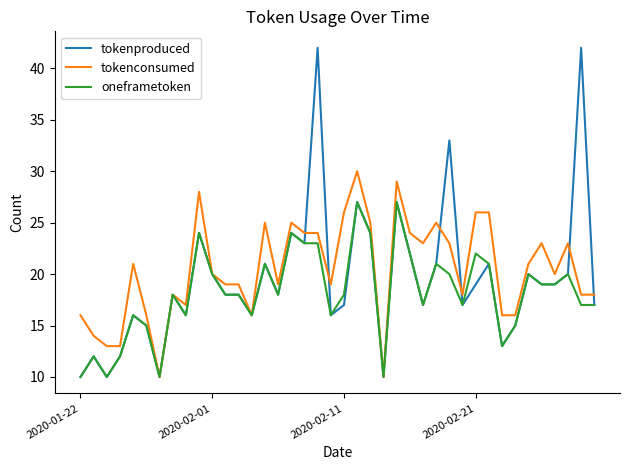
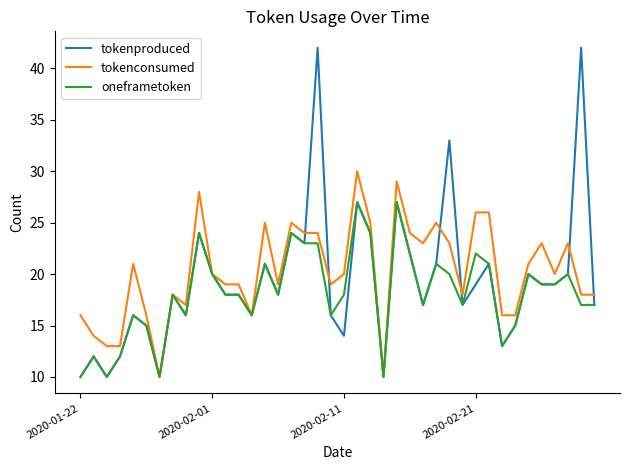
  {
    "tokenproduced": {
-     "2020-02-11": 17,
+     "2020-02-11": 14,
      "2020-02-21": 19
    },
    "tokenconsumed": {
      "2020-01-22": 16,
-     "2020-02-11": 26,
+     "2020-02-11": 20,
      "2020-02-21": 26
    },
    "oneframetoken": {
      "2020-02-11": 18,
      "2020-02-21": 22
    }
  }
